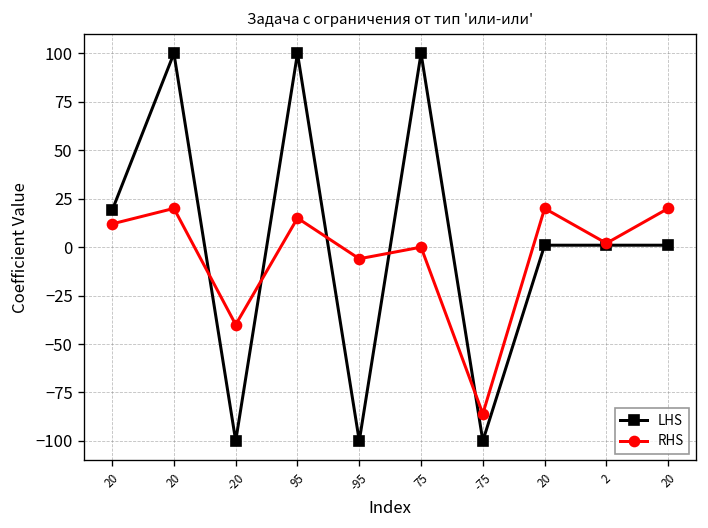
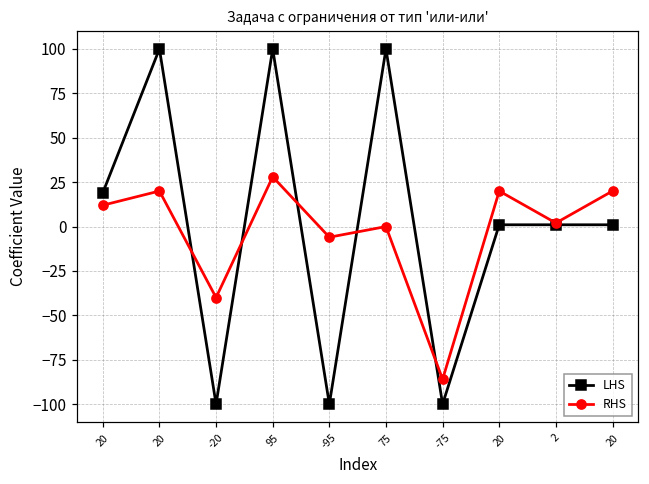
  {
    "LHS": {
      "-20": -100,
      "95": 100,
      "-95": -100,
      "75": 100,
      "-75": -100
    },
    "RHS": {
      "-20": -40,
-     "95": 15,
+     "95": 28,
      "-95": -6,
      "75": 0,
      "-75": -86
    }
  }
